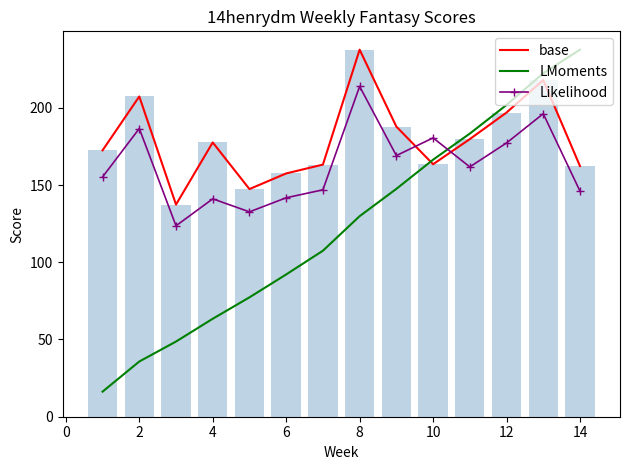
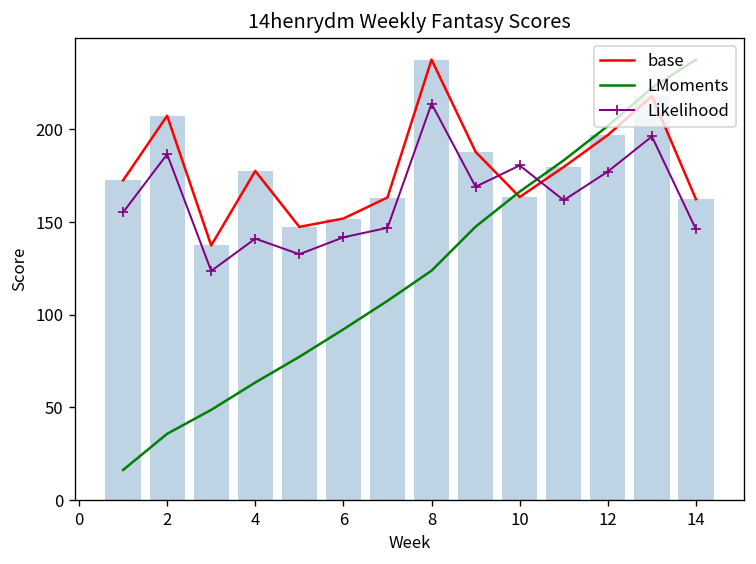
  {
    "base": {
      "2": 207,
      "4": 178,
-     "6": 158,
+     "6": 152,
      "8": 238,
      "10": 163,
      "12": 197,
      "14": 162
    },
    "LMoments": {
      "2": 36,
      "4": 63,
      "6": 92,
-     "8": 130,
+     "8": 124,
      "10": 166
    },
    "Likelihood": {
      "2": 187,
      "4": 141,
      "6": 142,
      "8": 214,
      "10": 181,
      "12": 177,
      "14": 146
    }
  }
